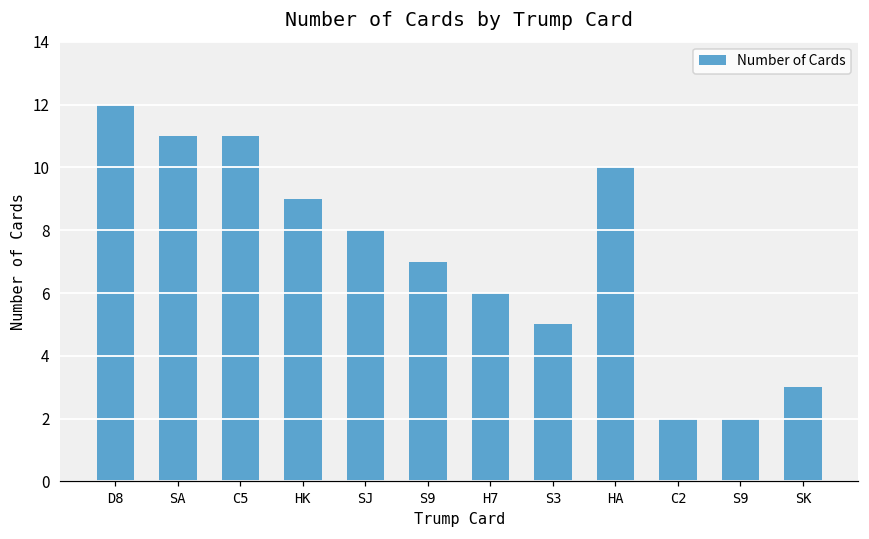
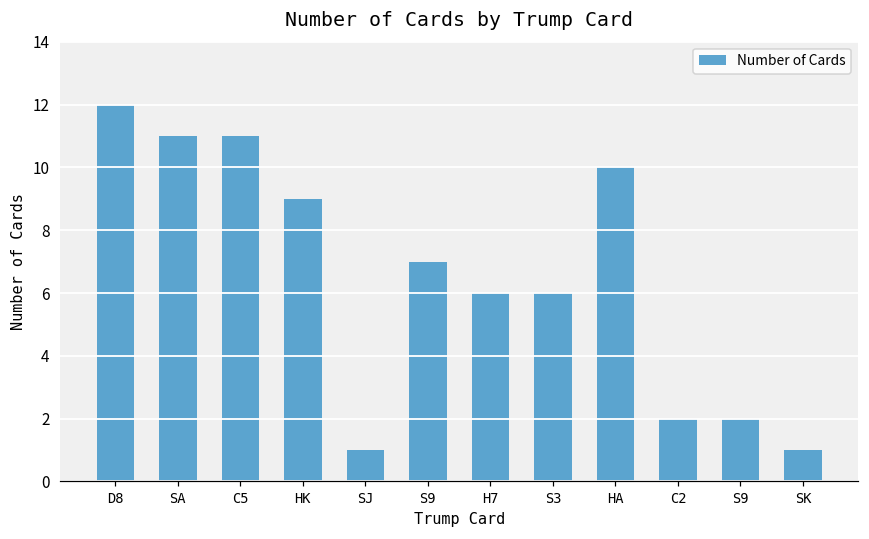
  {
    "D8": 12,
    "SA": 11,
    "C5": 11,
    "HK": 9,
-   "SJ": 8,
+   "SJ": 1,
    "H7": 6,
-   "S3": 5,
+   "S3": 6,
    "HA": 10,
    "C2": 2,
-   "SK": 3
+   "SK": 1
  }
